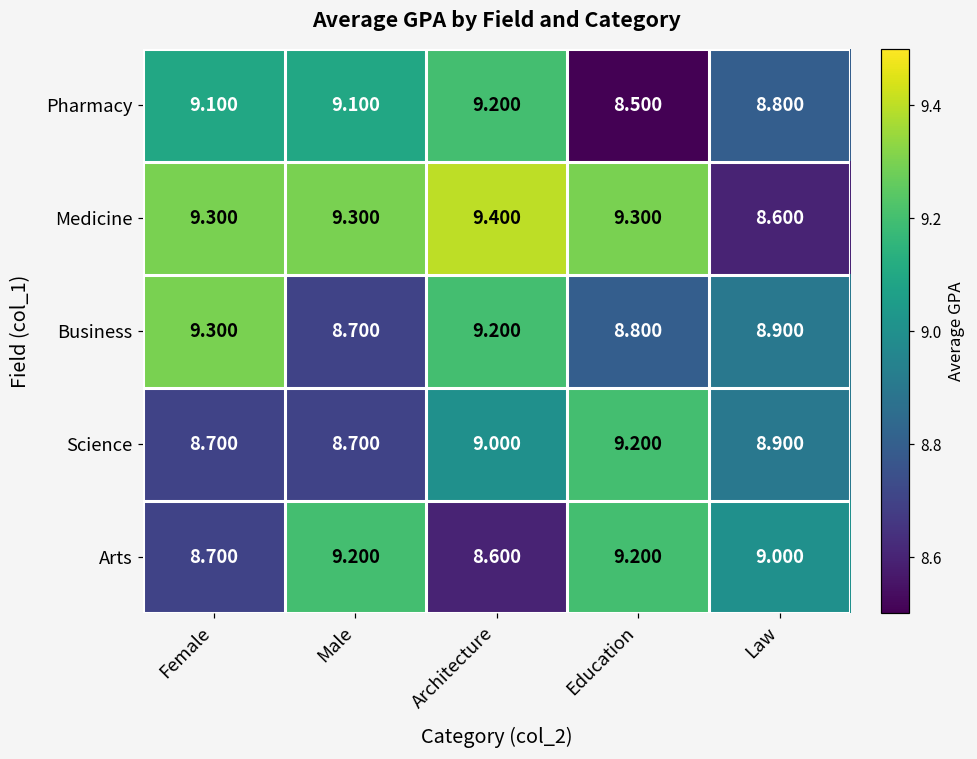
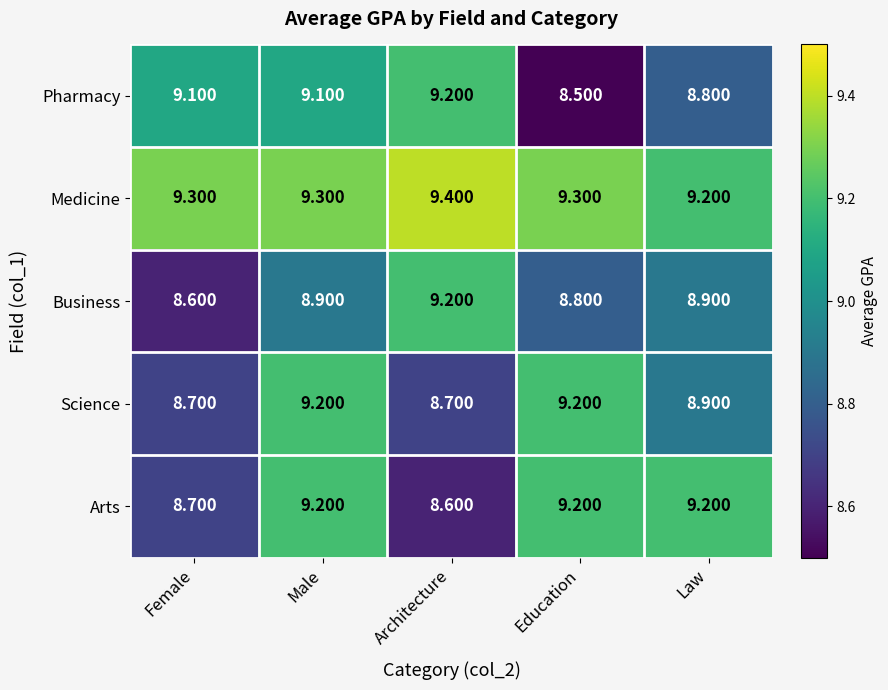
  {
    "Pharmacy": {
      "Female": 9.100,
      "Male": 9.100,
      "Architecture": 9.200,
      "Education": 8.500,
      "Law": 8.800
    },
    "Medicine": {
      "Female": 9.300,
      "Male": 9.300,
      "Architecture": 9.400,
      "Education": 9.300,
-     "Law": 8.600
+     "Law": 9.200
    },
    "Business": {
-     "Female": 9.300,
-     "Male": 8.700,
+     "Female": 8.600,
+     "Male": 8.900,
      "Architecture": 9.200,
      "Education": 8.800,
      "Law": 8.900
    },
    "Science": {
      "Female": 8.700,
-     "Male": 8.700,
-     "Architecture": 9.000,
+     "Male": 9.200,
+     "Architecture": 8.700,
      "Education": 9.200,
      "Law": 8.900
    },
    "Arts": {
      "Female": 8.700,
      "Male": 9.200,
      "Architecture": 8.600,
      "Education": 9.200,
-     "Law": 9.000
+     "Law": 9.200
    }
  }
